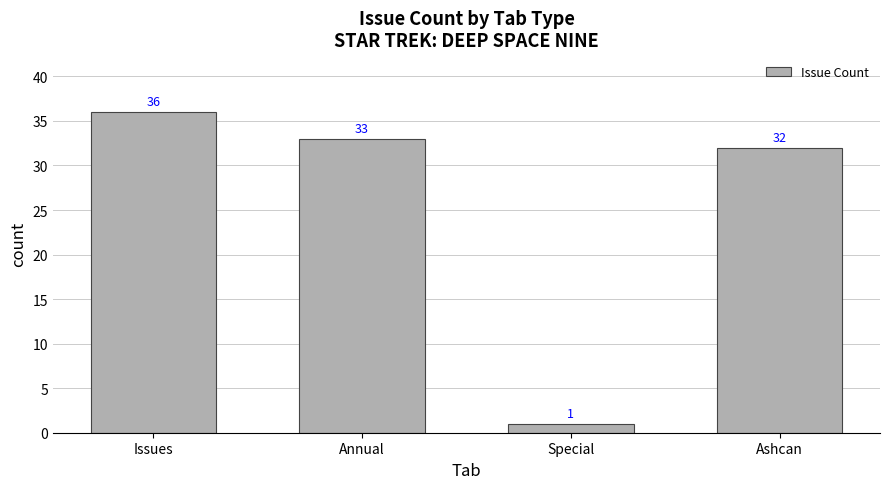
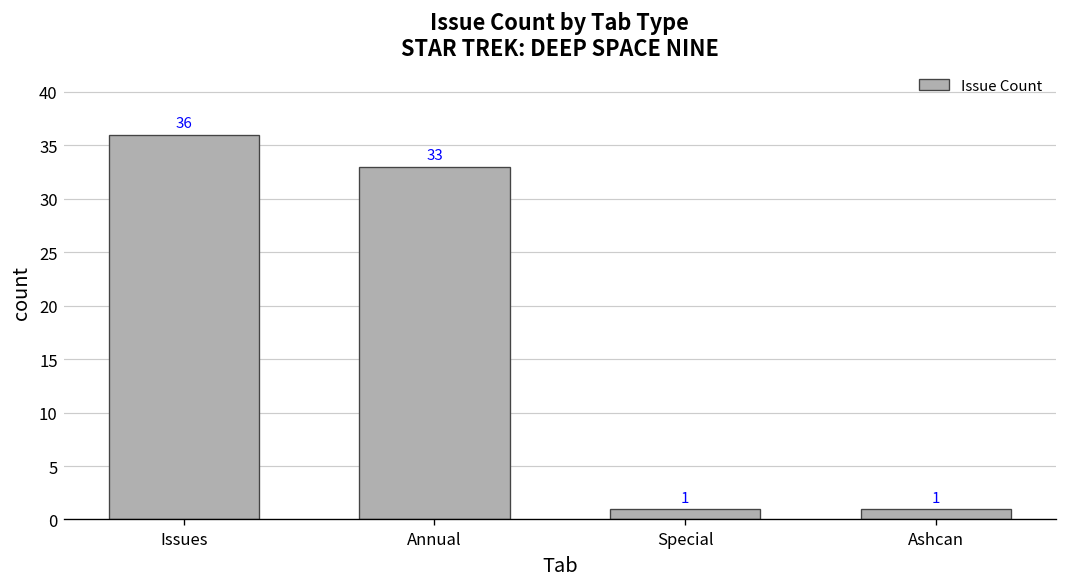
  {
    "Issues": 36,
    "Annual": 33,
    "Special": 1,
-   "Ashcan": 32
+   "Ashcan": 1
  }
